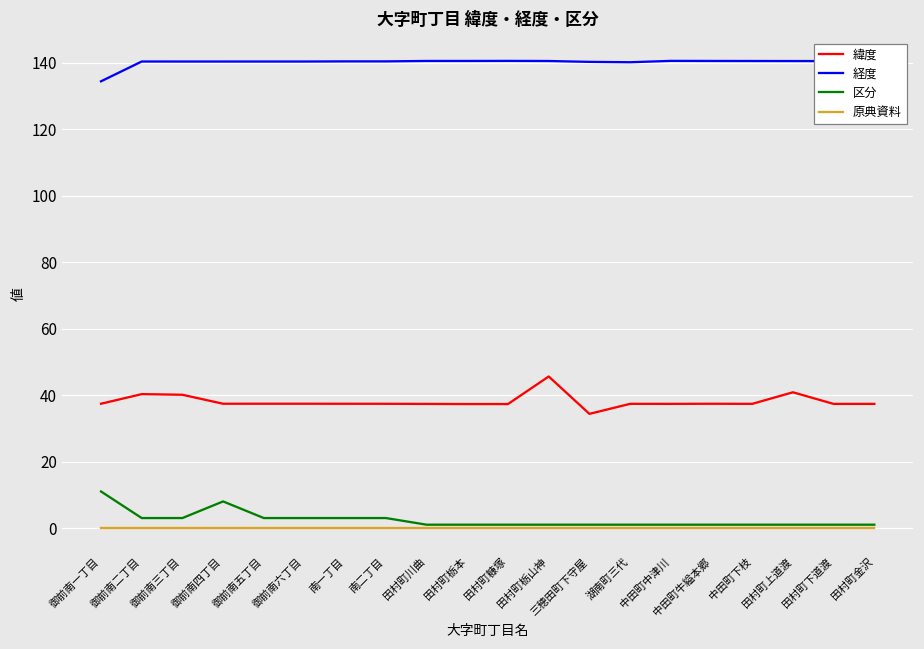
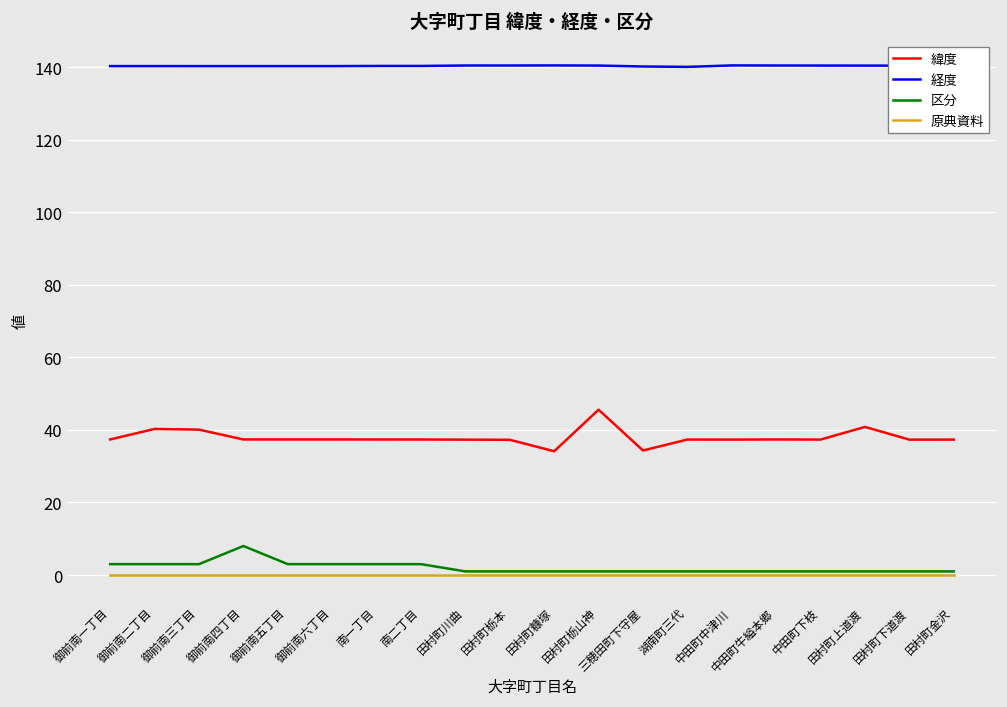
  {
    "緯度": {
      "御前南一丁目": 37,
      "御前南二丁目": 40,
      "御前南三丁目": 40,
      "御前南四丁目": 37,
      "御前南五丁目": 37,
      "御前南六丁目": 37,
      "南一丁目": 37,
      "南二丁目": 37,
      "田村町川曲": 37,
      "田村町栃本": 37,
-     "田村町糠塚": 37,
+     "田村町糠塚": 34,
      "田村町栃山神": 46,
      "三穂田町下守屋": 34,
      "湖南町三代": 37,
      "中田町中津川": 37,
      "中田町牛縊本郷": 37,
      "中田町下枝": 37,
      "田村町上道渡": 41,
      "田村町下道渡": 37,
      "田村町金沢": 37
    },
    "経度": {
-     "御前南一丁目": 134,
+     "御前南一丁目": 140,
      "御前南二丁目": 140,
      "御前南三丁目": 140,
      "御前南四丁目": 140,
      "御前南五丁目": 140,
      "御前南六丁目": 140,
      "南一丁目": 140,
      "南二丁目": 140,
      "田村町川曲": 140,
      "田村町栃本": 140,
      "田村町糠塚": 141,
      "田村町栃山神": 140,
      "三穂田町下守屋": 140,
      "湖南町三代": 140,
      "中田町中津川": 141,
      "中田町牛縊本郷": 140,
      "中田町下枝": 140,
      "田村町上道渡": 140
    },
    "区分": {
-     "御前南一丁目": 11,
+     "御前南一丁目": 3,
      "御前南二丁目": 3,
      "御前南三丁目": 3,
      "御前南四丁目": 8,
      "御前南五丁目": 3,
      "御前南六丁目": 3,
      "南一丁目": 3,
      "南二丁目": 3,
      "田村町川曲": 1,
      "田村町栃本": 1,
      "田村町糠塚": 1,
      "田村町栃山神": 1,
      "三穂田町下守屋": 1,
      "湖南町三代": 1,
      "中田町中津川": 1,
      "中田町牛縊本郷": 1,
      "中田町下枝": 1,
      "田村町上道渡": 1,
      "田村町下道渡": 1,
      "田村町金沢": 1
    },
    "原典資料": {
      "御前南一丁目": 0,
      "御前南二丁目": 0,
      "御前南三丁目": 0,
      "御前南四丁目": 0,
      "御前南五丁目": 0,
      "御前南六丁目": 0,
      "南一丁目": 0,
      "南二丁目": 0,
      "田村町川曲": 0,
      "田村町栃本": 0,
      "田村町糠塚": 0,
      "田村町栃山神": 0,
      "三穂田町下守屋": 0,
      "湖南町三代": 0,
      "中田町中津川": 0,
      "中田町牛縊本郷": 0,
      "中田町下枝": 0,
      "田村町上道渡": 0,
      "田村町下道渡": 0,
      "田村町金沢": 0
    }
  }
